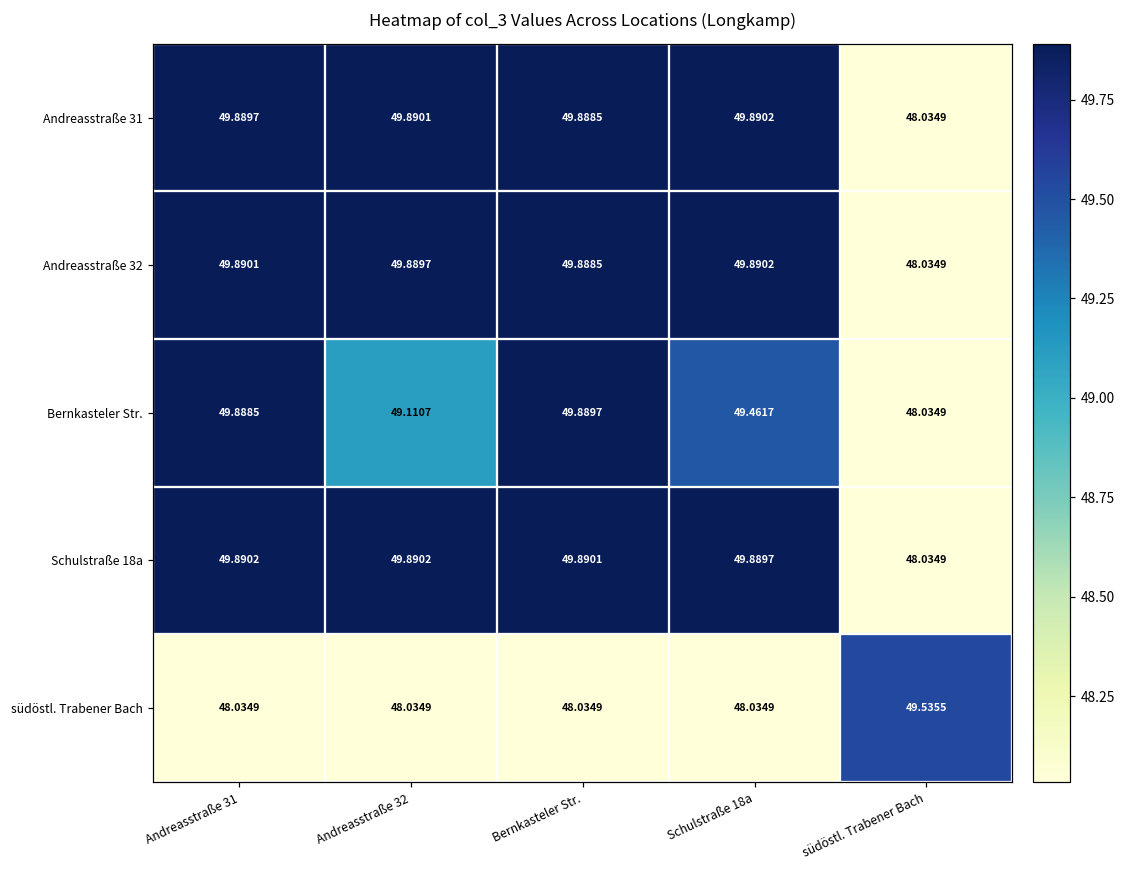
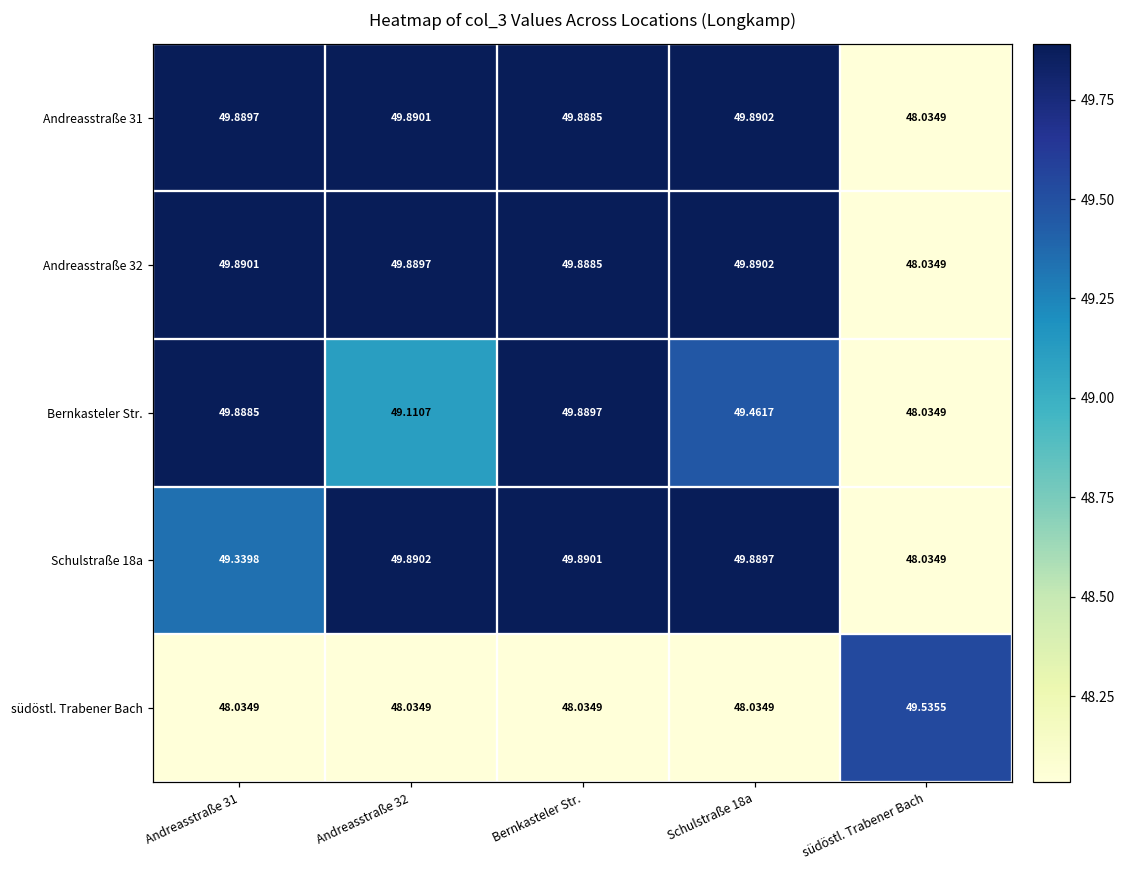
  {
    "Andreasstraße 31": {
      "Andreasstraße 31": 49.8897,
      "Andreasstraße 32": 49.8901,
      "Bernkasteler Str.": 49.8885,
      "Schulstraße 18a": 49.8902,
      "südöstl. Trabener Bach": 48.0349
    },
    "Andreasstraße 32": {
      "Andreasstraße 31": 49.8901,
      "Andreasstraße 32": 49.8897,
      "Bernkasteler Str.": 49.8885,
      "Schulstraße 18a": 49.8902,
      "südöstl. Trabener Bach": 48.0349
    },
    "Bernkasteler Str.": {
      "Andreasstraße 31": 49.8885,
      "Andreasstraße 32": 49.1107,
      "Bernkasteler Str.": 49.8897,
      "Schulstraße 18a": 49.4617,
      "südöstl. Trabener Bach": 48.0349
    },
    "Schulstraße 18a": {
-     "Andreasstraße 31": 49.8902,
+     "Andreasstraße 31": 49.3398,
      "Andreasstraße 32": 49.8902,
      "Bernkasteler Str.": 49.8901,
      "Schulstraße 18a": 49.8897,
      "südöstl. Trabener Bach": 48.0349
    },
    "südöstl. Trabener Bach": {
      "Andreasstraße 31": 48.0349,
      "Andreasstraße 32": 48.0349,
      "Bernkasteler Str.": 48.0349,
      "Schulstraße 18a": 48.0349,
      "südöstl. Trabener Bach": 49.5355
    }
  }
